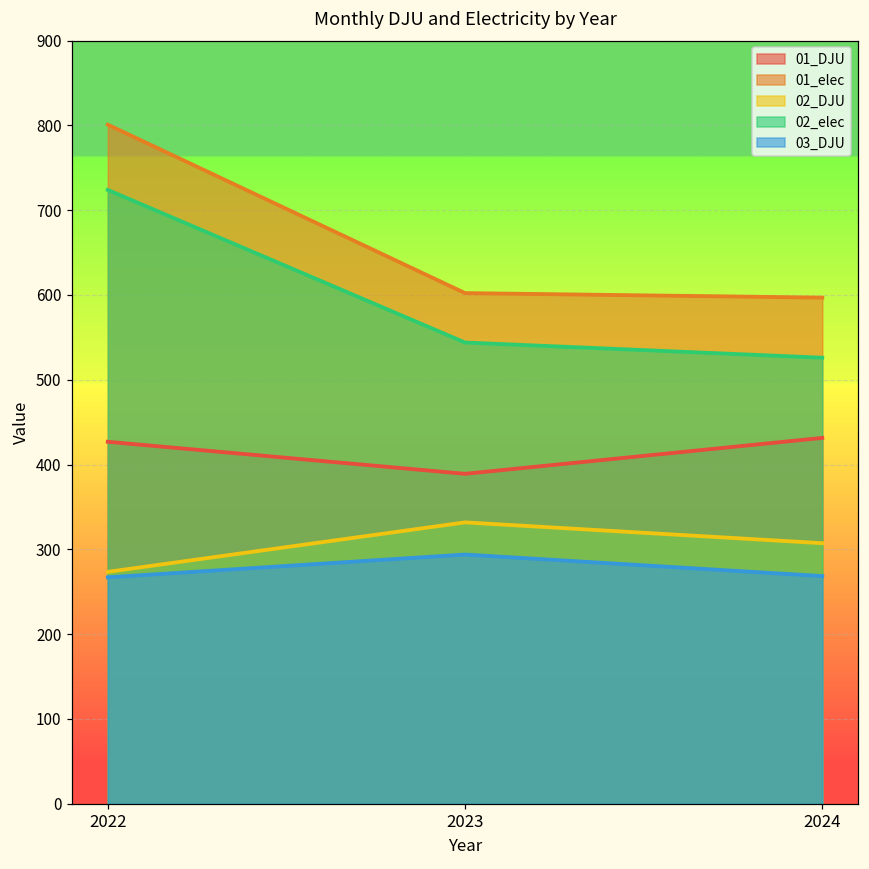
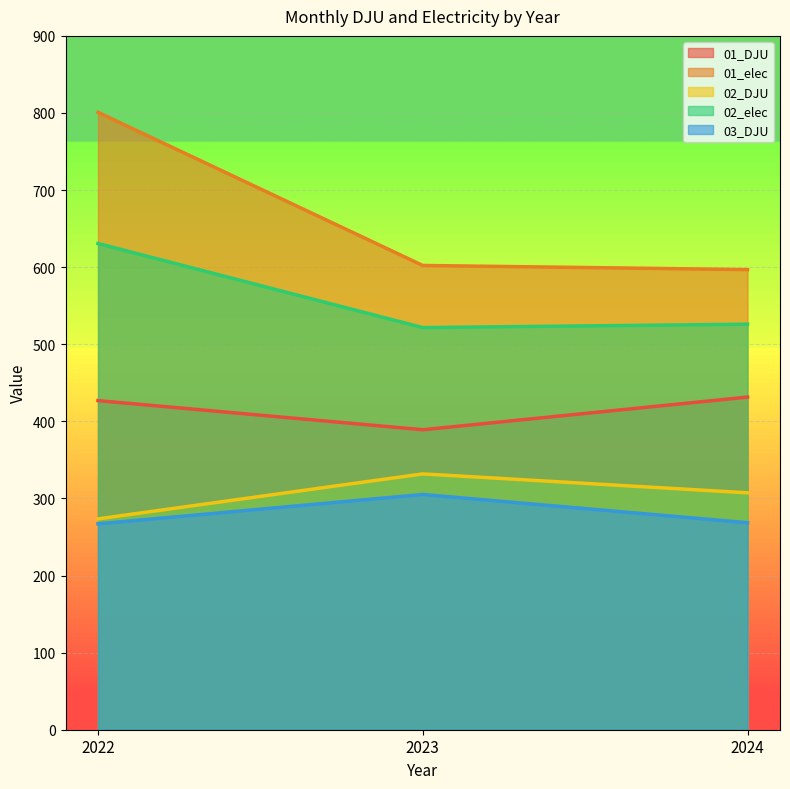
  {
    "02_DJU": {
      "2022": 270,
      "2023": 330,
      "2024": 310
    },
    "02_elec": {
-     "2022": 720,
-     "2023": 540,
+     "2022": 630,
+     "2023": 520,
      "2024": 530
    },
    "03_DJU": {
      "2022": 270,
-     "2023": 290,
+     "2023": 310,
      "2024": 270
    }
  }
